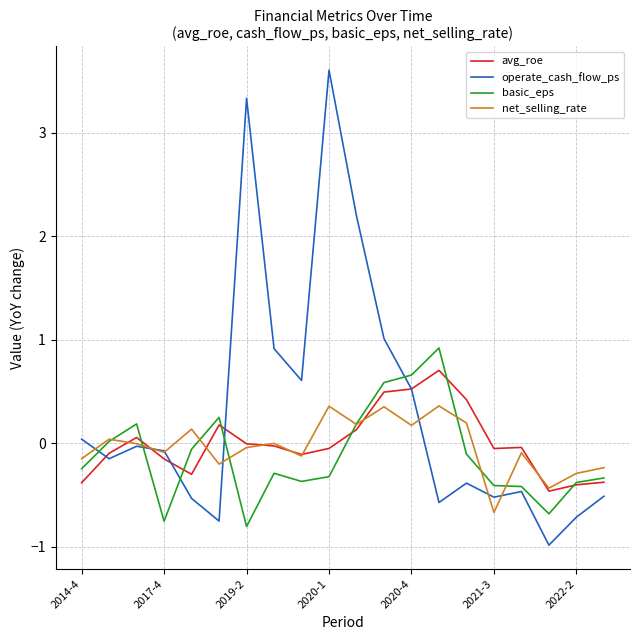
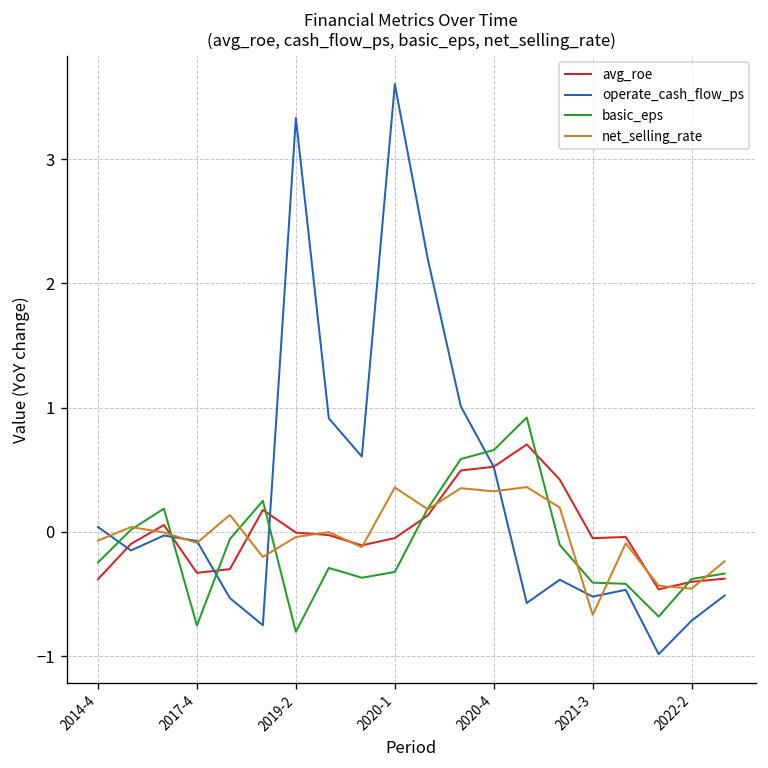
  {
    "avg_roe": {
      "2014-4": -0.38,
-     "2017-4": -0.15,
+     "2017-4": -0.33,
      "2019-2": -0.01,
      "2020-1": -0.05,
      "2021-3": -0.05
    },
    "operate_cash_flow_ps": {
      "2014-4": 0.04,
      "2019-2": 3.33,
      "2020-1": 3.60,
      "2021-3": -0.52,
      "2022-2": -0.71
    },
    "basic_eps": {
      "2014-4": -0.25,
      "2017-4": -0.75,
      "2019-2": -0.80,
      "2020-1": -0.32,
      "2020-4": 0.66,
      "2021-3": -0.41
    },
    "net_selling_rate": {
-     "2014-4": -0.15,
+     "2014-4": -0.07,
      "2019-2": -0.04,
      "2020-1": 0.36,
-     "2020-4": 0.17,
+     "2020-4": 0.33,
      "2021-3": -0.67,
-     "2022-2": -0.29
+     "2022-2": -0.46
    }
  }
